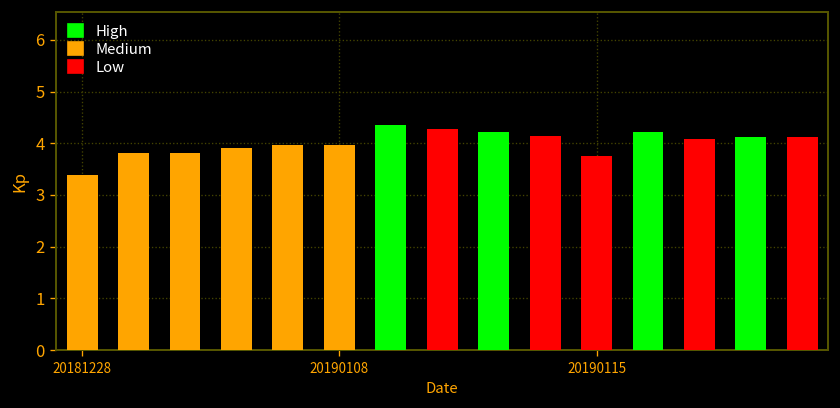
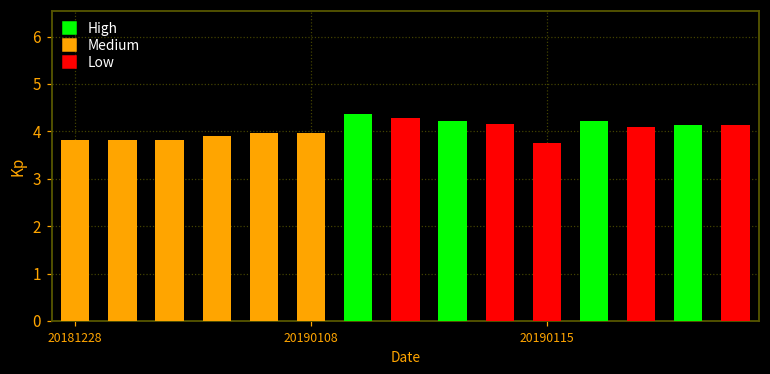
  {
-   "20181228": 3.4,
+   "20181228": 3.8,
    "20190108": 4.0,
    "20190115": 3.8
  }
